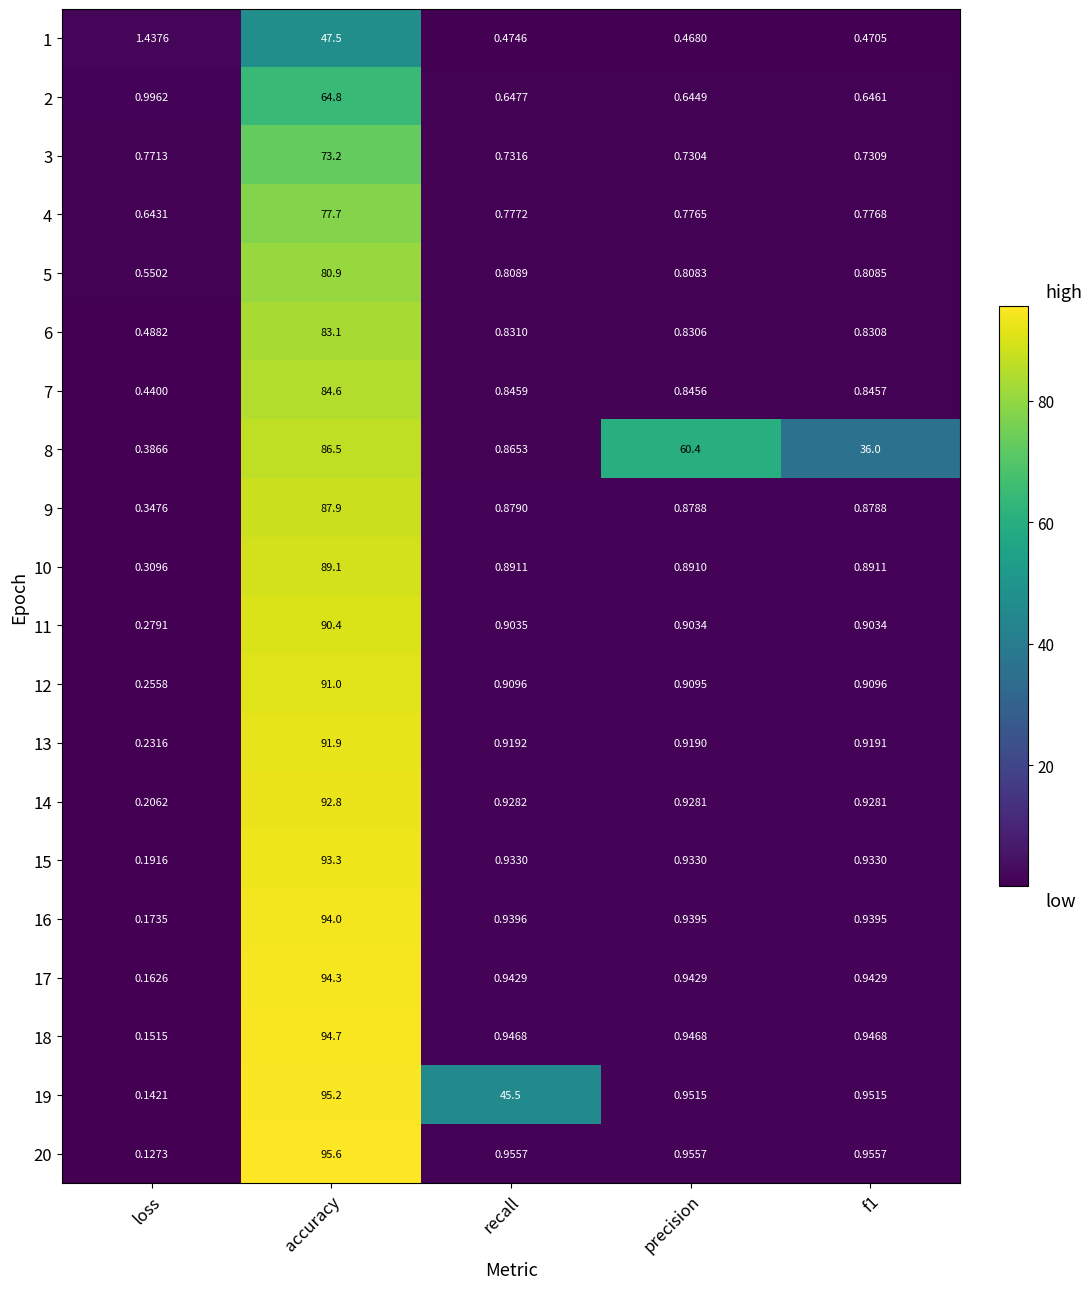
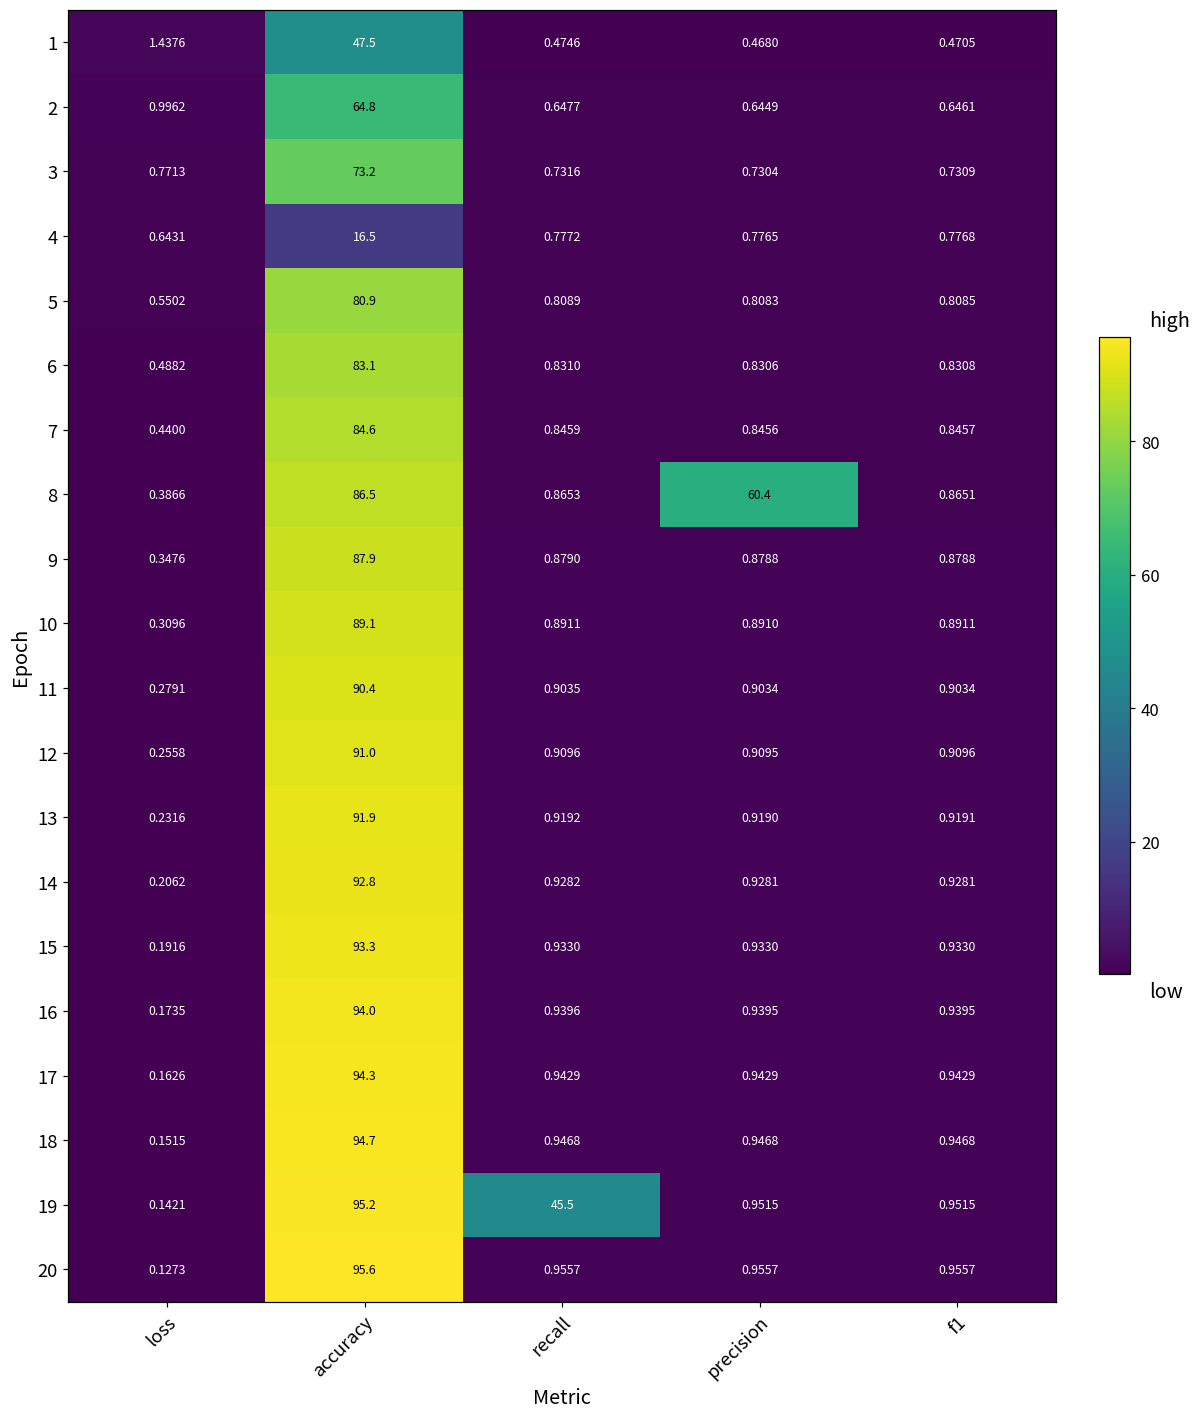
  {
    "1": {
      "loss": 1.4376,
      "accuracy": 47.5,
      "recall": 0.4746,
      "precision": 0.4680,
      "f1": 0.4705
    },
    "2": {
      "loss": 0.9962,
      "accuracy": 64.8,
      "recall": 0.6477,
      "precision": 0.6449,
      "f1": 0.6461
    },
    "3": {
      "loss": 0.7713,
      "accuracy": 73.2,
      "recall": 0.7316,
      "precision": 0.7304,
      "f1": 0.7309
    },
    "4": {
      "loss": 0.6431,
-     "accuracy": 77.7,
+     "accuracy": 16.5,
      "recall": 0.7772,
      "precision": 0.7765,
      "f1": 0.7768
    },
    "5": {
      "loss": 0.5502,
      "accuracy": 80.9,
      "recall": 0.8089,
      "precision": 0.8083,
      "f1": 0.8085
    },
    "6": {
      "loss": 0.4882,
      "accuracy": 83.1,
      "recall": 0.8310,
      "precision": 0.8306,
      "f1": 0.8308
    },
    "7": {
      "loss": 0.4400,
      "accuracy": 84.6,
      "recall": 0.8459,
      "precision": 0.8456,
      "f1": 0.8457
    },
    "8": {
      "loss": 0.3866,
      "accuracy": 86.5,
      "recall": 0.8653,
      "precision": 60.4,
-     "f1": 36.0
+     "f1": 0.8651
    },
    "9": {
      "loss": 0.3476,
      "accuracy": 87.9,
      "recall": 0.8790,
      "precision": 0.8788,
      "f1": 0.8788
    },
    "10": {
      "loss": 0.3096,
      "accuracy": 89.1,
      "recall": 0.8911,
      "precision": 0.8910,
      "f1": 0.8911
    },
    "11": {
      "loss": 0.2791,
      "accuracy": 90.4,
      "recall": 0.9035,
      "precision": 0.9034,
      "f1": 0.9034
    },
    "12": {
      "loss": 0.2558,
      "accuracy": 91.0,
      "recall": 0.9096,
      "precision": 0.9095,
      "f1": 0.9096
    },
    "13": {
      "loss": 0.2316,
      "accuracy": 91.9,
      "recall": 0.9192,
      "precision": 0.9190,
      "f1": 0.9191
    },
    "14": {
      "loss": 0.2062,
      "accuracy": 92.8,
      "recall": 0.9282,
      "precision": 0.9281,
      "f1": 0.9281
    },
    "15": {
      "loss": 0.1916,
      "accuracy": 93.3,
      "recall": 0.9330,
      "precision": 0.9330,
      "f1": 0.9330
    },
    "16": {
      "loss": 0.1735,
      "accuracy": 94.0,
      "recall": 0.9396,
      "precision": 0.9395,
      "f1": 0.9395
    },
    "17": {
      "loss": 0.1626,
      "accuracy": 94.3,
      "recall": 0.9429,
      "precision": 0.9429,
      "f1": 0.9429
    },
    "18": {
      "loss": 0.1515,
      "accuracy": 94.7,
      "recall": 0.9468,
      "precision": 0.9468,
      "f1": 0.9468
    },
    "19": {
      "loss": 0.1421,
      "accuracy": 95.2,
      "recall": 45.5,
      "precision": 0.9515,
      "f1": 0.9515
    },
    "20": {
      "loss": 0.1273,
      "accuracy": 95.6,
      "recall": 0.9557,
      "precision": 0.9557,
      "f1": 0.9557
    }
  }
